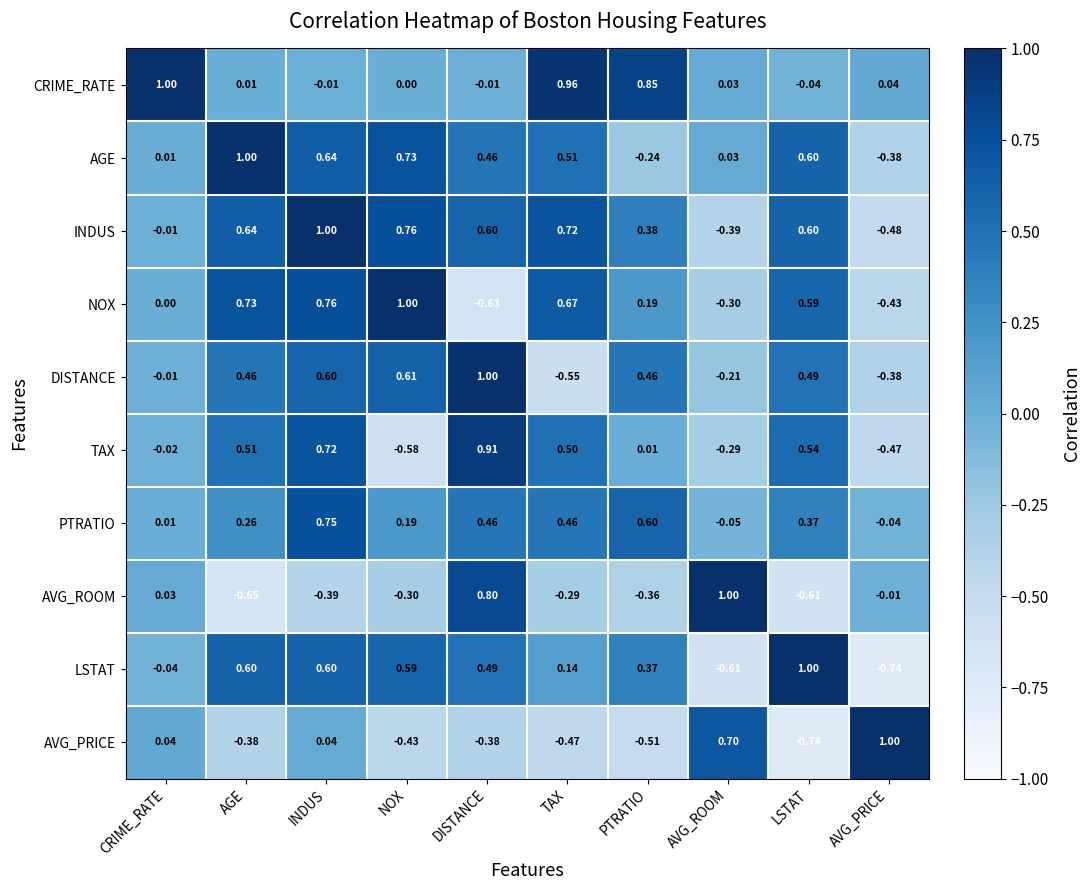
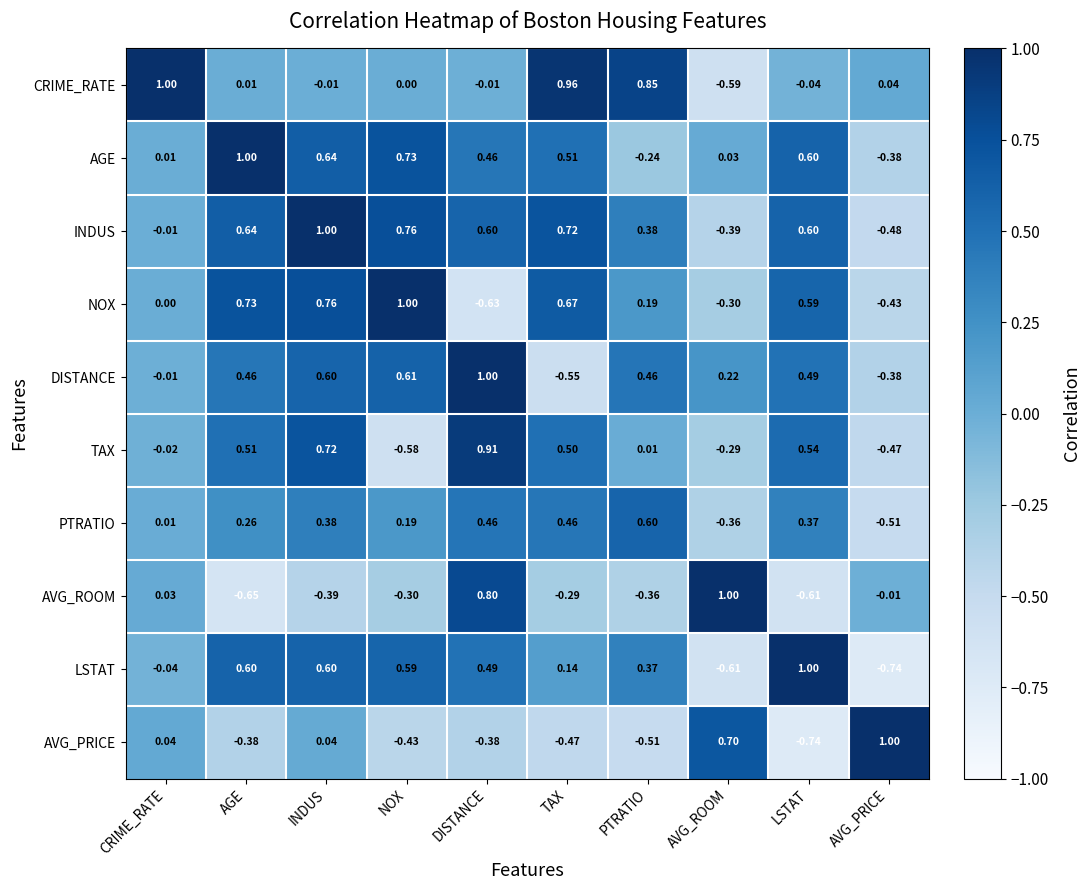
  {
    "CRIME_RATE": {
      "CRIME_RATE": 1.00,
      "AGE": 0.01,
      "INDUS": -0.01,
      "NOX": 0.00,
      "DISTANCE": -0.01,
      "TAX": 0.96,
      "PTRATIO": 0.85,
-     "AVG_ROOM": 0.03,
+     "AVG_ROOM": -0.59,
      "LSTAT": -0.04,
      "AVG_PRICE": 0.04
    },
    "AGE": {
      "CRIME_RATE": 0.01,
      "AGE": 1.00,
      "INDUS": 0.64,
      "NOX": 0.73,
      "DISTANCE": 0.46,
      "TAX": 0.51,
      "PTRATIO": -0.24,
      "AVG_ROOM": 0.03,
      "LSTAT": 0.60,
      "AVG_PRICE": -0.38
    },
    "INDUS": {
      "CRIME_RATE": -0.01,
      "AGE": 0.64,
      "INDUS": 1.00,
      "NOX": 0.76,
      "DISTANCE": 0.60,
      "TAX": 0.72,
      "PTRATIO": 0.38,
      "AVG_ROOM": -0.39,
      "LSTAT": 0.60,
      "AVG_PRICE": -0.48
    },
    "NOX": {
      "CRIME_RATE": 0.00,
      "AGE": 0.73,
      "INDUS": 0.76,
      "NOX": 1.00,
      "TAX": 0.67,
      "PTRATIO": 0.19,
      "AVG_ROOM": -0.30,
      "LSTAT": 0.59,
      "AVG_PRICE": -0.43
    },
    "DISTANCE": {
      "CRIME_RATE": -0.01,
      "AGE": 0.46,
      "INDUS": 0.60,
      "NOX": 0.61,
      "DISTANCE": 1.00,
      "TAX": -0.55,
      "PTRATIO": 0.46,
-     "AVG_ROOM": -0.21,
+     "AVG_ROOM": 0.22,
      "LSTAT": 0.49,
      "AVG_PRICE": -0.38
    },
    "TAX": {
      "CRIME_RATE": -0.02,
      "AGE": 0.51,
      "INDUS": 0.72,
      "NOX": -0.58,
      "DISTANCE": 0.91,
      "TAX": 0.50,
      "PTRATIO": 0.01,
      "AVG_ROOM": -0.29,
      "LSTAT": 0.54,
      "AVG_PRICE": -0.47
    },
    "PTRATIO": {
      "CRIME_RATE": 0.01,
      "AGE": 0.26,
-     "INDUS": 0.75,
+     "INDUS": 0.38,
      "NOX": 0.19,
      "DISTANCE": 0.46,
      "TAX": 0.46,
      "PTRATIO": 0.60,
-     "AVG_ROOM": -0.05,
+     "AVG_ROOM": -0.36,
      "LSTAT": 0.37,
-     "AVG_PRICE": -0.04
+     "AVG_PRICE": -0.51
    },
    "AVG_ROOM": {
      "CRIME_RATE": 0.03,
      "INDUS": -0.39,
      "NOX": -0.30,
      "DISTANCE": 0.80,
      "TAX": -0.29,
      "PTRATIO": -0.36,
      "AVG_ROOM": 1.00,
      "AVG_PRICE": -0.01
    },
    "LSTAT": {
      "CRIME_RATE": -0.04,
      "AGE": 0.60,
      "INDUS": 0.60,
      "NOX": 0.59,
      "DISTANCE": 0.49,
      "TAX": 0.14,
      "PTRATIO": 0.37,
      "LSTAT": 1.00
    },
    "AVG_PRICE": {
      "CRIME_RATE": 0.04,
      "AGE": -0.38,
      "INDUS": 0.04,
      "NOX": -0.43,
      "DISTANCE": -0.38,
      "TAX": -0.47,
      "PTRATIO": -0.51,
      "AVG_ROOM": 0.70,
      "AVG_PRICE": 1.00
    }
  }
